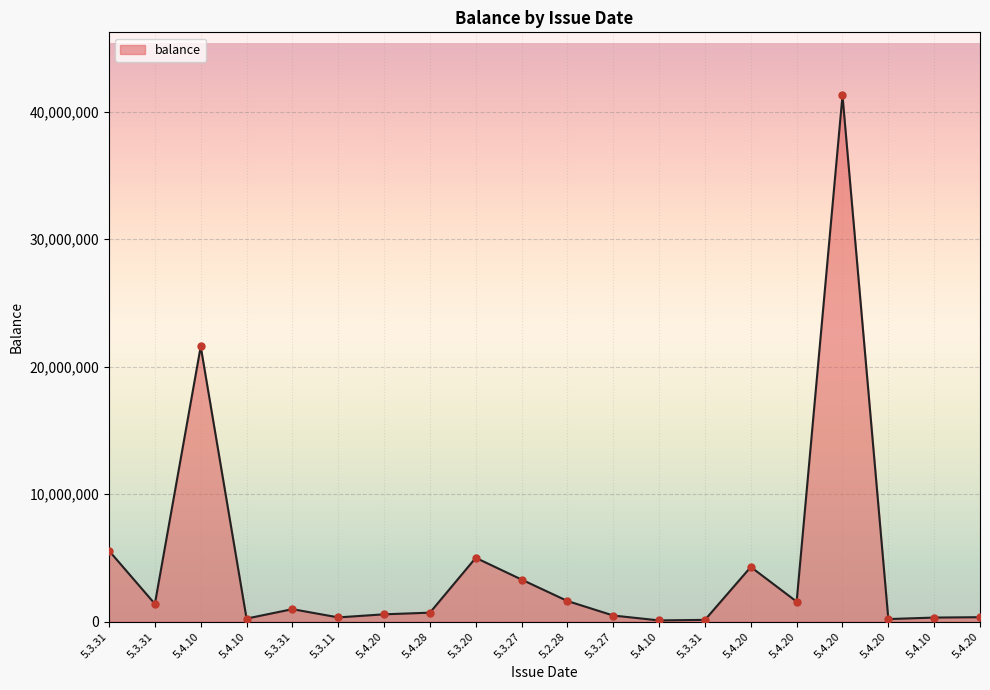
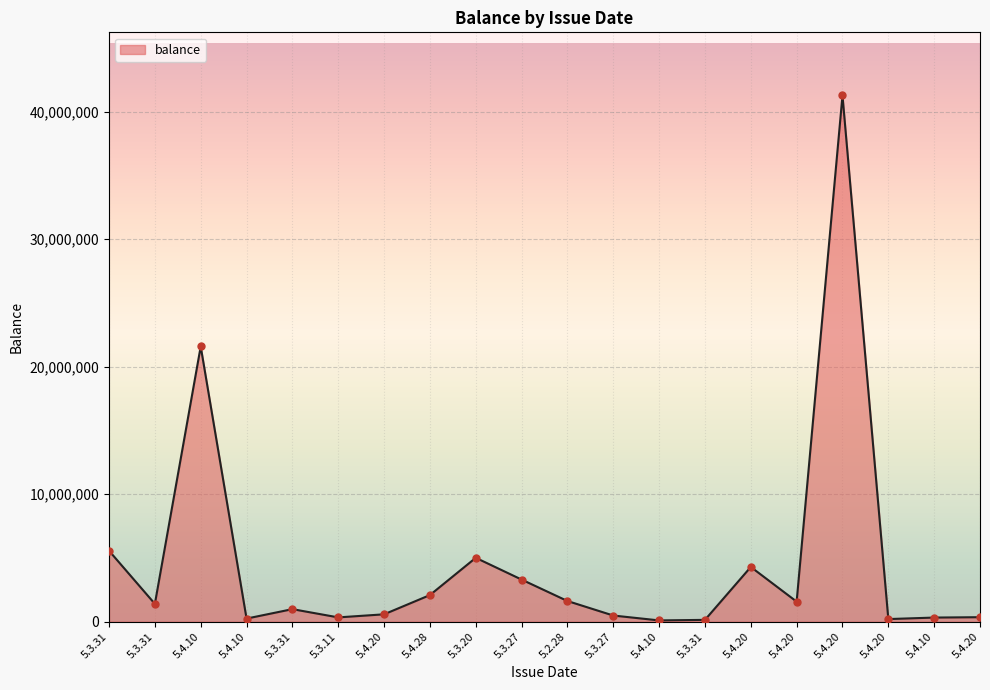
  {
    "5.3.11": "300,000",
-   "5.4.28": "700,000",
+   "5.4.28": "2,100,000",
    "5.3.20": "5,000,000",
    "5.2.28": "1,600,000"
  }
